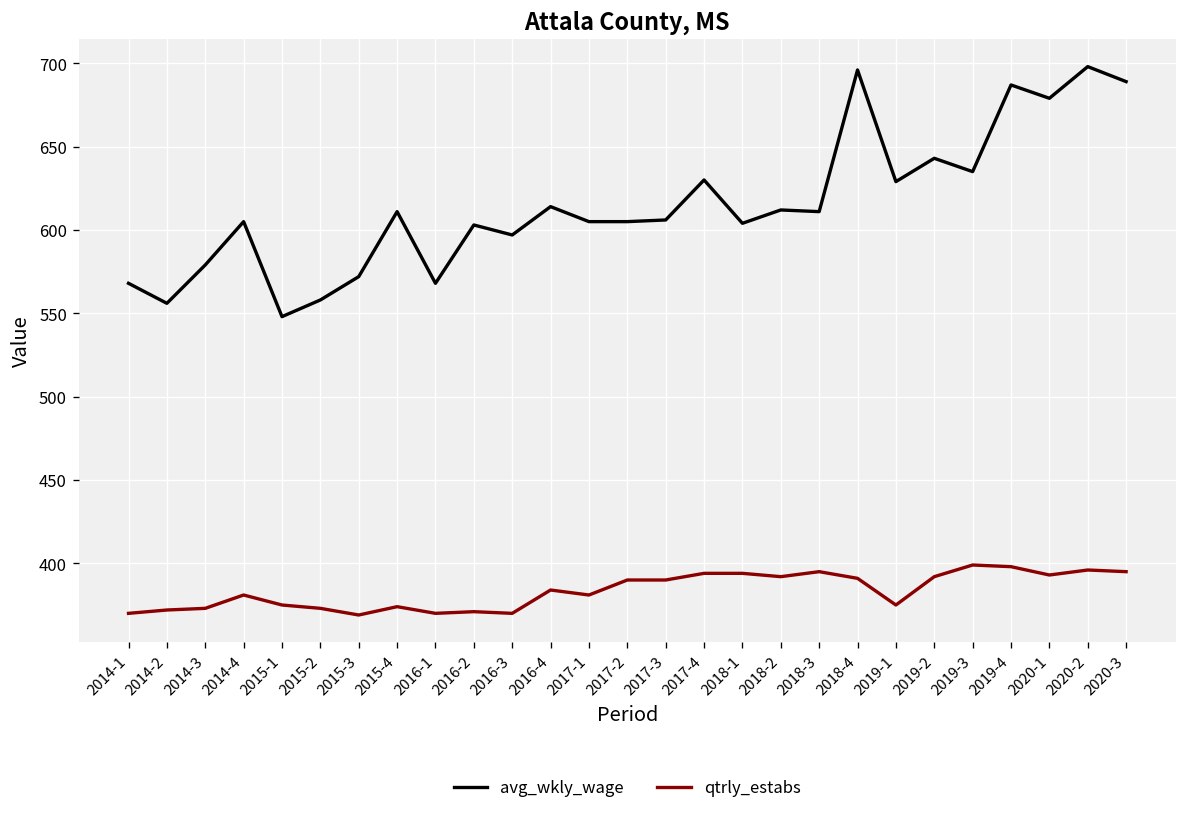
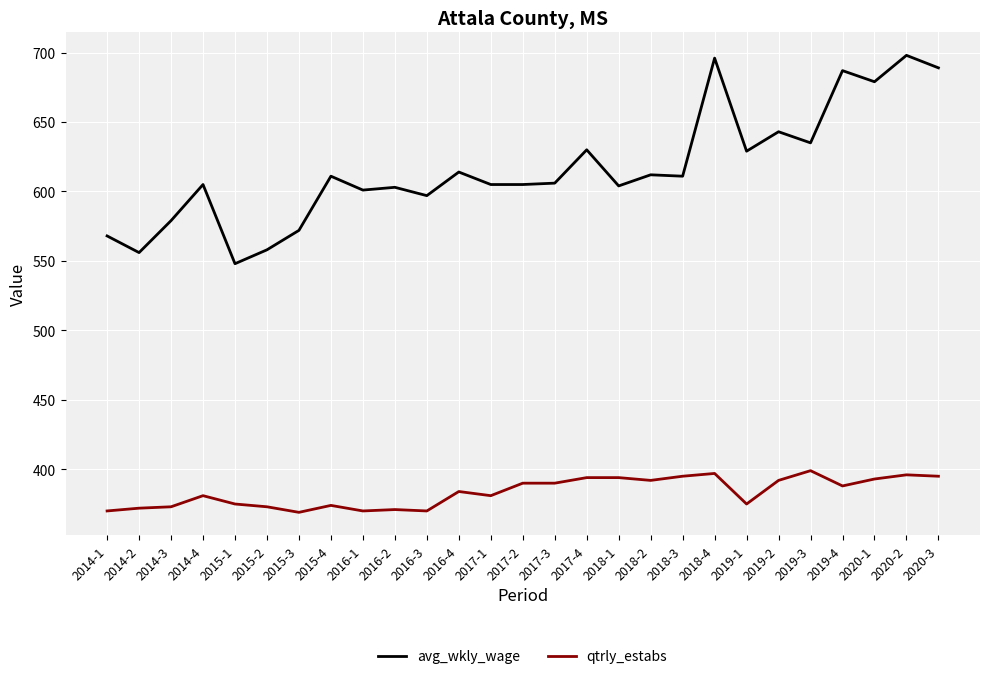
  {
    "avg_wkly_wage": {
      "2014-1": 568,
      "2014-2": 556,
      "2014-3": 579,
      "2014-4": 605,
      "2015-1": 548,
      "2015-2": 558,
      "2015-3": 572,
      "2015-4": 611,
-     "2016-1": 568,
+     "2016-1": 601,
      "2016-2": 603,
      "2016-3": 597,
      "2016-4": 614,
      "2017-1": 605,
      "2017-2": 605,
      "2017-3": 606,
      "2017-4": 630,
      "2018-1": 604,
      "2018-2": 612,
      "2018-3": 611,
      "2018-4": 696,
      "2019-1": 629,
      "2019-2": 643,
      "2019-3": 635,
      "2019-4": 687,
      "2020-1": 679,
      "2020-2": 698,
      "2020-3": 689
    },
    "qtrly_estabs": {
      "2014-1": 370,
      "2014-2": 372,
      "2014-3": 373,
      "2014-4": 381,
      "2015-1": 375,
      "2015-2": 373,
      "2015-3": 369,
      "2015-4": 374,
      "2016-1": 370,
      "2016-2": 371,
      "2016-3": 370,
      "2016-4": 384,
      "2017-1": 381,
      "2017-2": 390,
      "2017-3": 390,
      "2017-4": 394,
      "2018-1": 394,
      "2018-2": 392,
      "2018-3": 395,
-     "2018-4": 391,
+     "2018-4": 397,
      "2019-1": 375,
      "2019-2": 392,
      "2019-3": 399,
-     "2019-4": 398,
+     "2019-4": 388,
      "2020-1": 393,
      "2020-2": 396,
      "2020-3": 395
    }
  }
